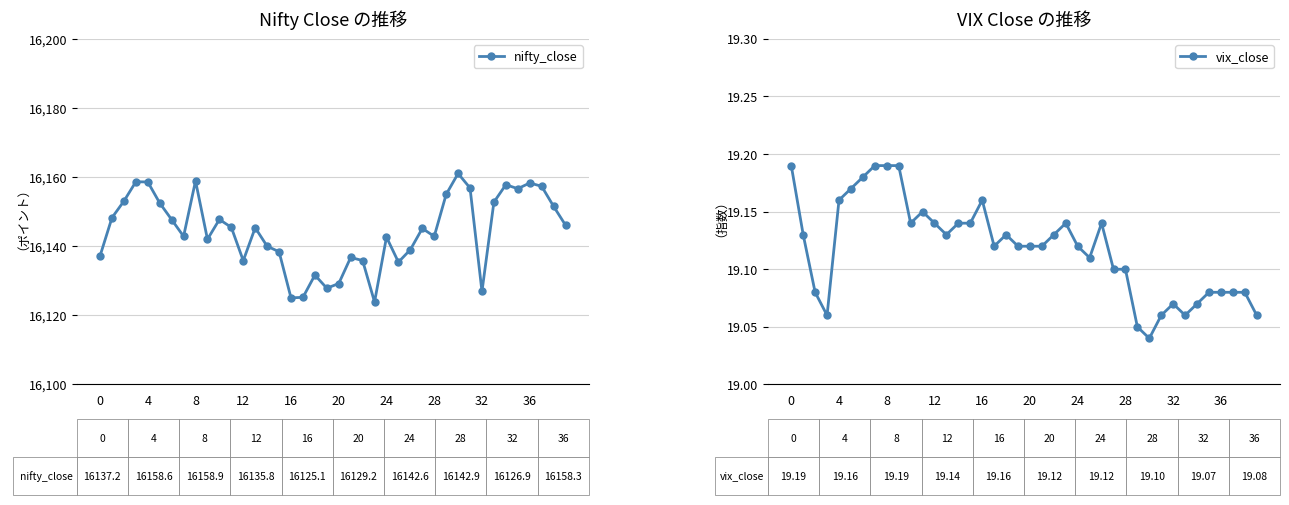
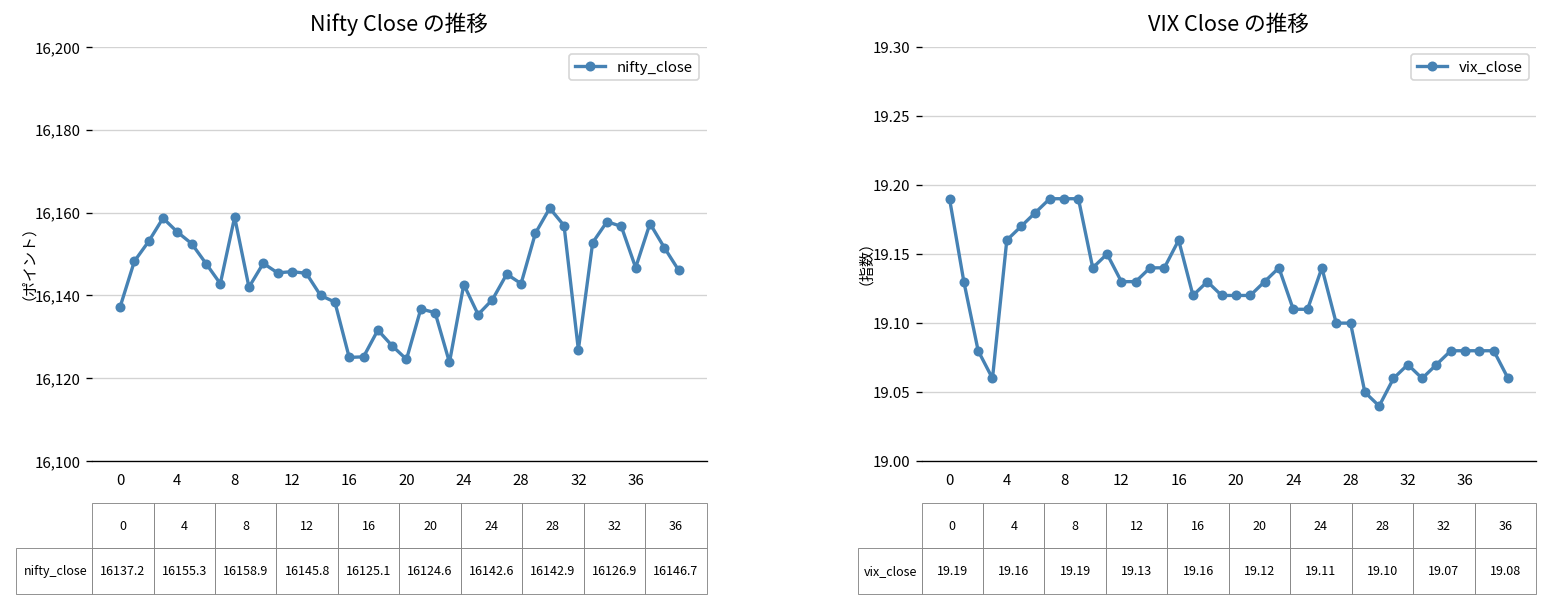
  {
    "Nifty Close の推移": {
-     "4": 16158.6,
-     "12": 16135.8,
-     "20": 16129.2,
-     "36": 16158.3
+     "4": 16155.3,
+     "12": 16145.8,
+     "20": 16124.6,
+     "36": 16146.7
    },
    "VIX Close の推移": {
-     "12": 19.14,
-     "24": 19.12
+     "12": 19.13,
+     "24": 19.11
    }
  }
